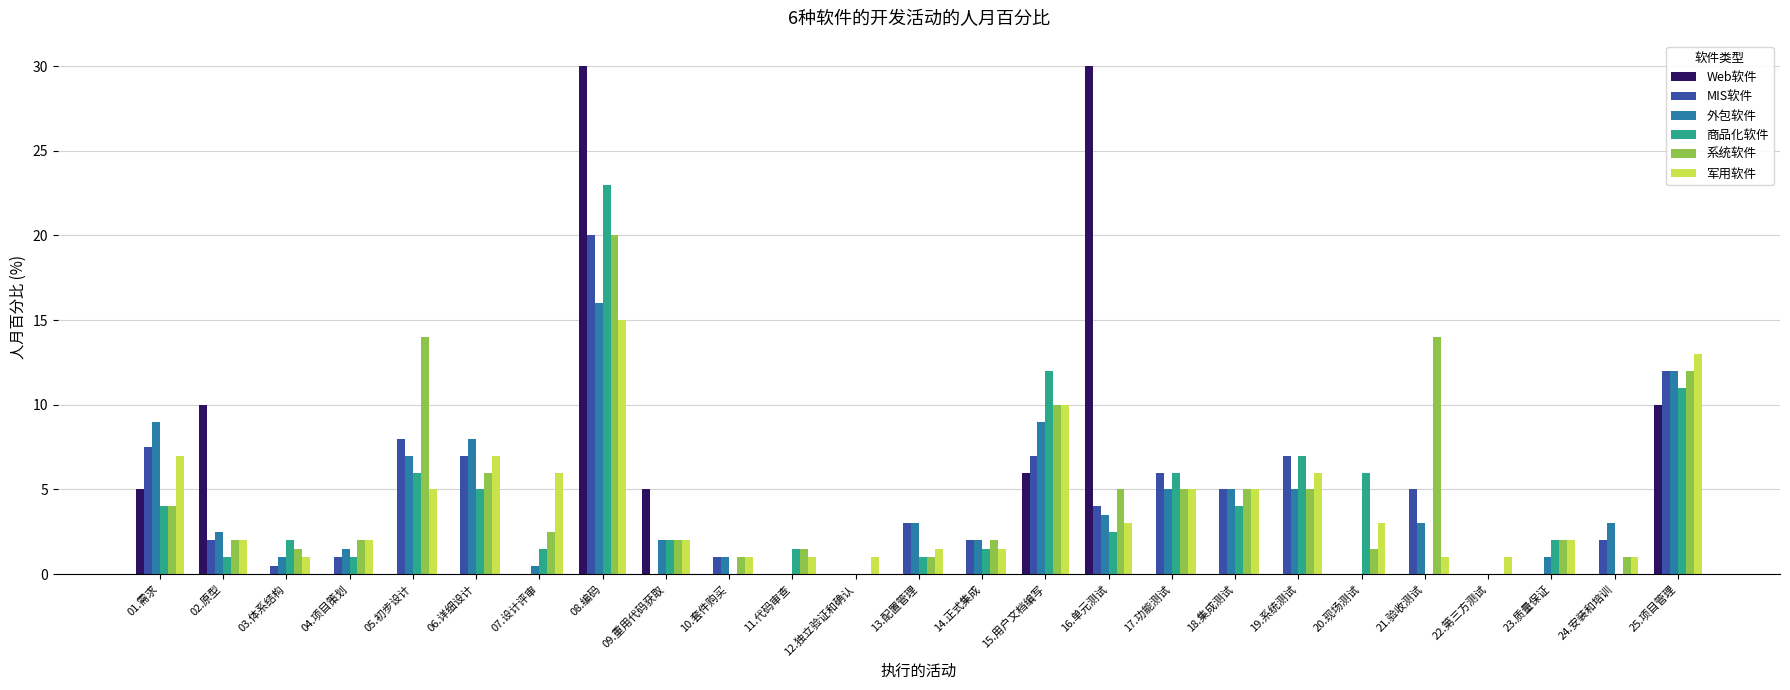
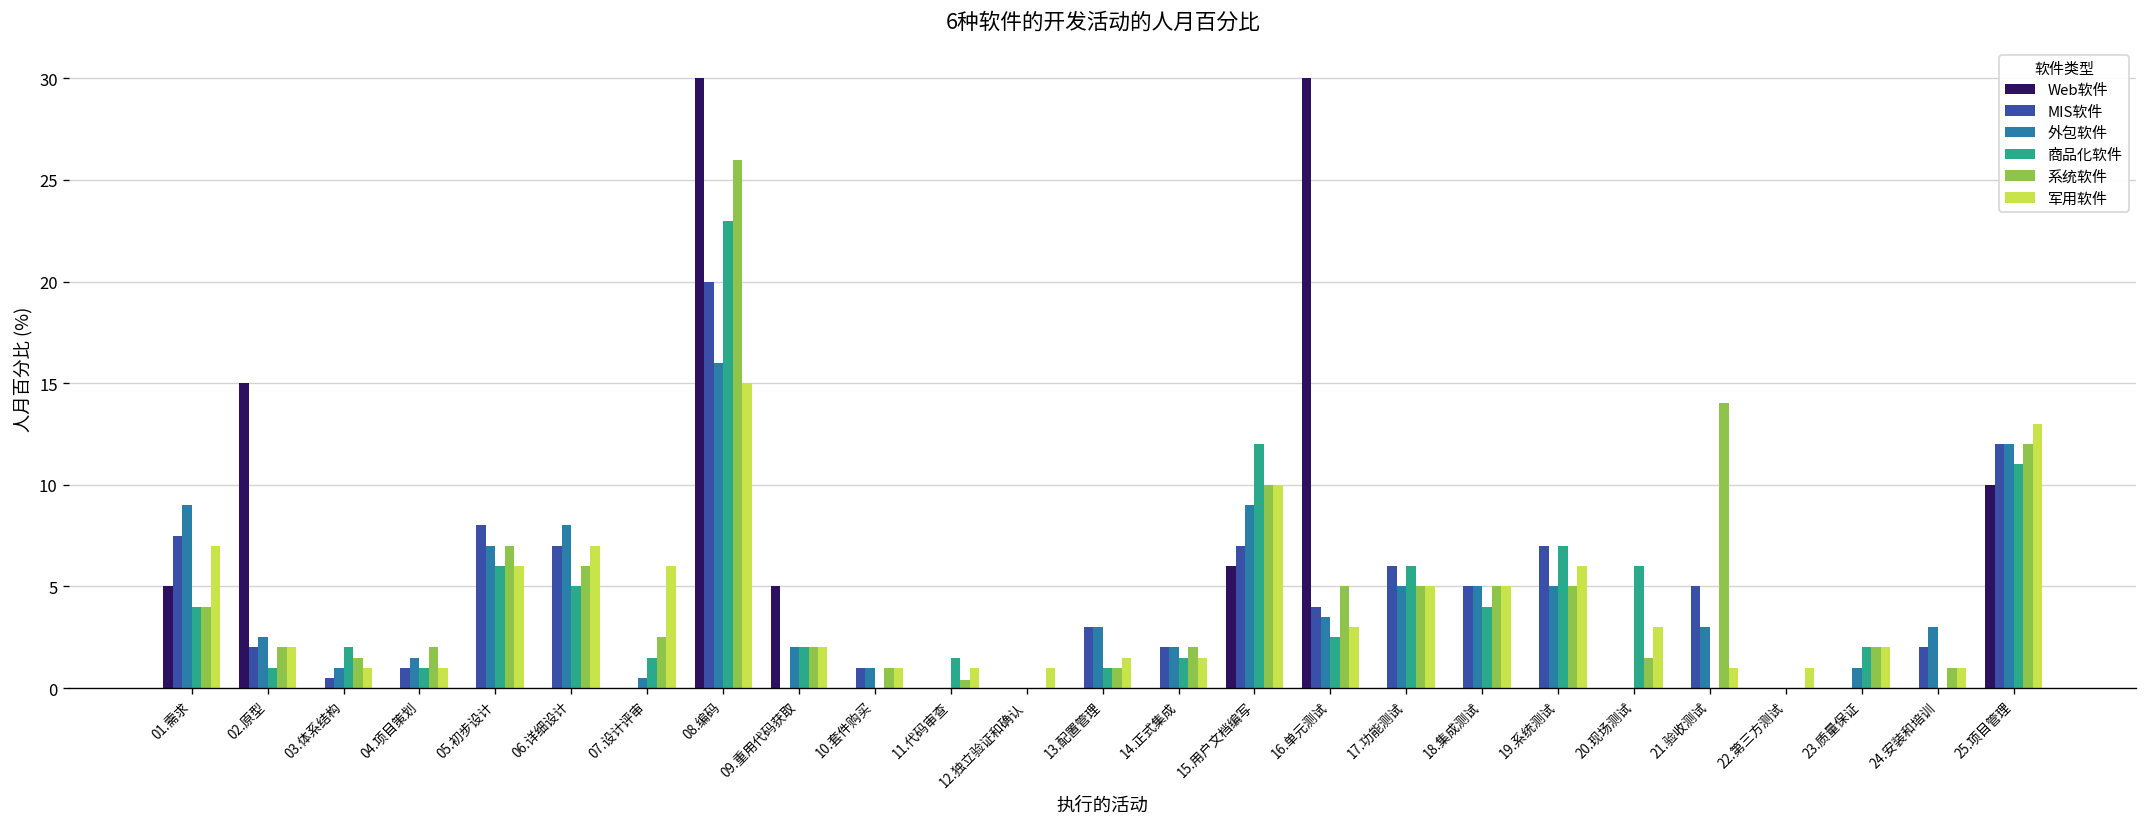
  {
    "Web软件": {
      "01.需求": 5,
-     "02.原型": 10,
+     "02.原型": 15,
      "03.体系结构": 0,
      "04.项目策划": 0,
      "05.初步设计": 0,
      "06.详细设计": 0,
      "07.设计评审": 0,
      "08.编码": 30,
      "09.重用代码获取": 5,
      "10.套件购买": 0,
      "11.代码审查": 0,
      "12.独立验证和确认": 0,
      "13.配置管理": 0,
      "14.正式集成": 0,
      "15.用户文档编写": 6,
      "16.单元测试": 30,
      "17.功能测试": 0,
      "18.集成测试": 0,
      "19.系统测试": 0,
      "20.现场测试": 0,
      "21.验收测试": 0,
      "22.第三方测试": 0,
      "23.质量保证": 0,
      "24.安装和培训": 0,
      "25.项目管理": 10
    },
    "系统软件": {
      "01.需求": 4.0,
      "02.原型": 2.0,
      "03.体系结构": 1.5,
      "04.项目策划": 2.0,
-     "05.初步设计": 14,
+     "05.初步设计": 7,
      "06.详细设计": 6.0,
      "07.设计评审": 2.5,
-     "08.编码": 20,
+     "08.编码": 26,
      "09.重用代码获取": 2.0,
      "10.套件购买": 1.0,
-     "11.代码审查": 1.5,
+     "11.代码审查": 0.4,
      "12.独立验证和确认": 0.0,
      "13.配置管理": 1.0,
      "14.正式集成": 2.0,
      "15.用户文档编写": 10.0,
      "16.单元测试": 5.0,
      "17.功能测试": 5.0,
      "18.集成测试": 5.0,
      "19.系统测试": 5.0,
      "20.现场测试": 1.5,
      "21.验收测试": 14.0,
      "22.第三方测试": 0.0,
      "23.质量保证": 2.0,
      "24.安装和培训": 1.0,
      "25.项目管理": 12.0
    },
    "军用软件": {
      "01.需求": 7,
      "02.原型": 2,
      "03.体系结构": 1,
-     "04.项目策划": 2,
-     "05.初步设计": 5,
+     "04.项目策划": 1,
+     "05.初步设计": 6,
      "06.详细设计": 7,
      "07.设计评审": 6,
      "08.编码": 15,
      "09.重用代码获取": 2,
      "10.套件购买": 1,
      "11.代码审查": 1,
      "12.独立验证和确认": 1,
      "13.配置管理": 1.5,
      "14.正式集成": 1.5,
      "15.用户文档编写": 10,
      "16.单元测试": 3,
      "17.功能测试": 5,
      "18.集成测试": 5,
      "19.系统测试": 6,
      "20.现场测试": 3,
      "21.验收测试": 1,
      "22.第三方测试": 1,
      "23.质量保证": 2,
      "24.安装和培训": 1,
      "25.项目管理": 13
    }
  }
